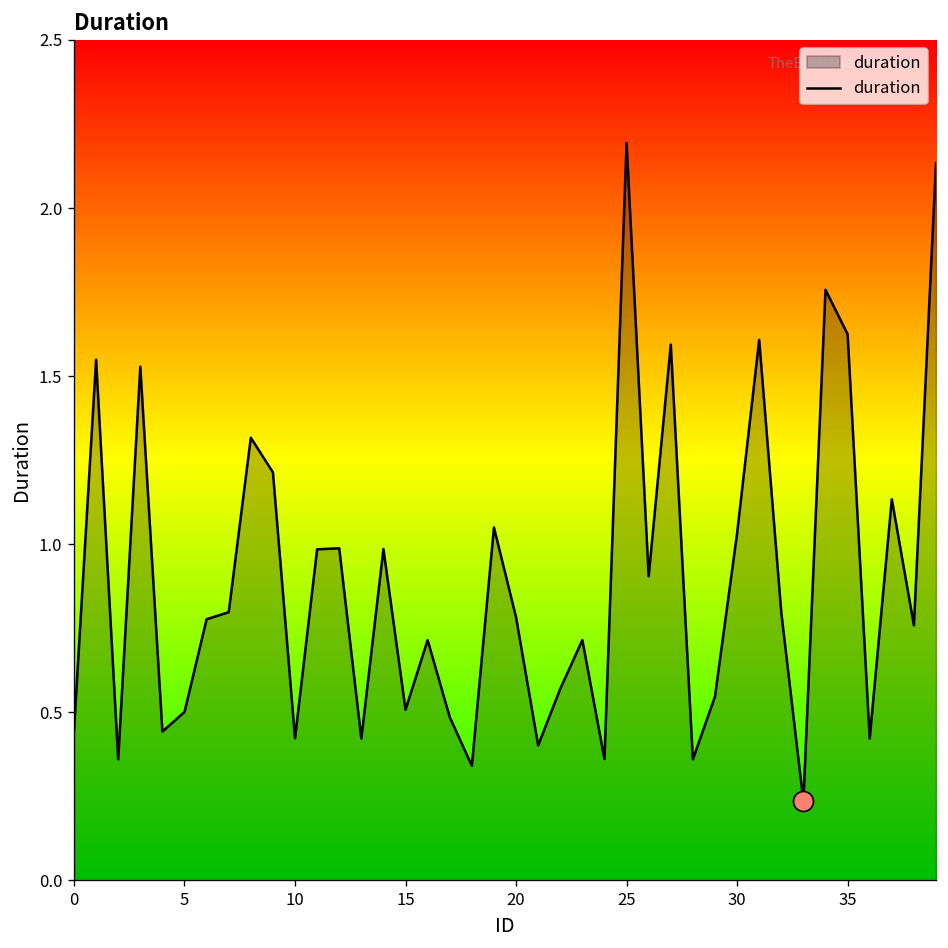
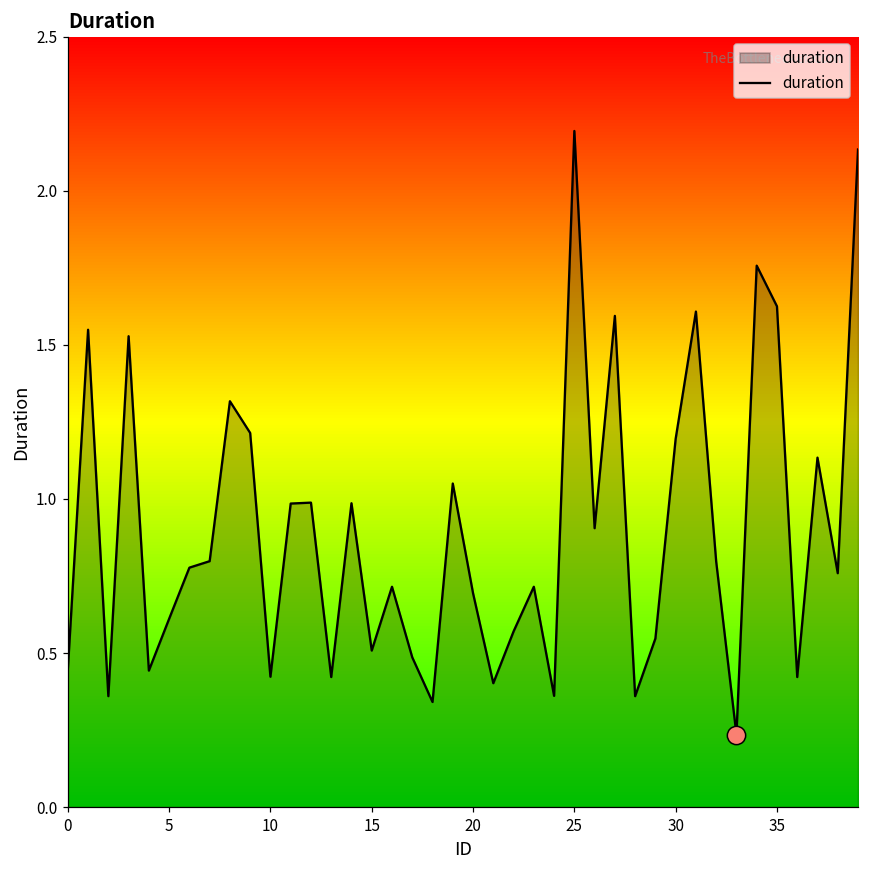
  {
    "duration": {
      "0": 0.45,
-     "5": 0.50,
+     "5": 0.61,
      "10": 0.42,
      "15": 0.51,
-     "20": 0.78,
+     "20": 0.69,
      "25": 2.19,
-     "30": 1.03,
+     "30": 1.20,
      "35": 1.63
    }
  }
